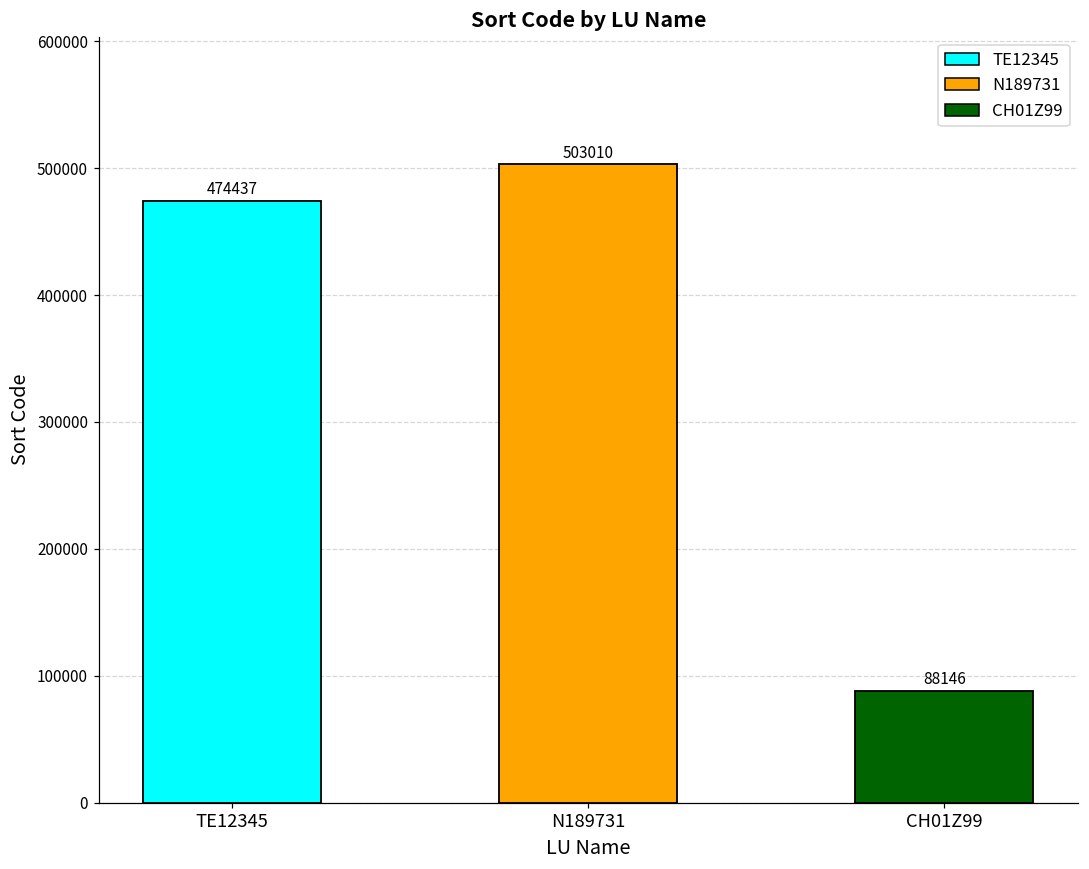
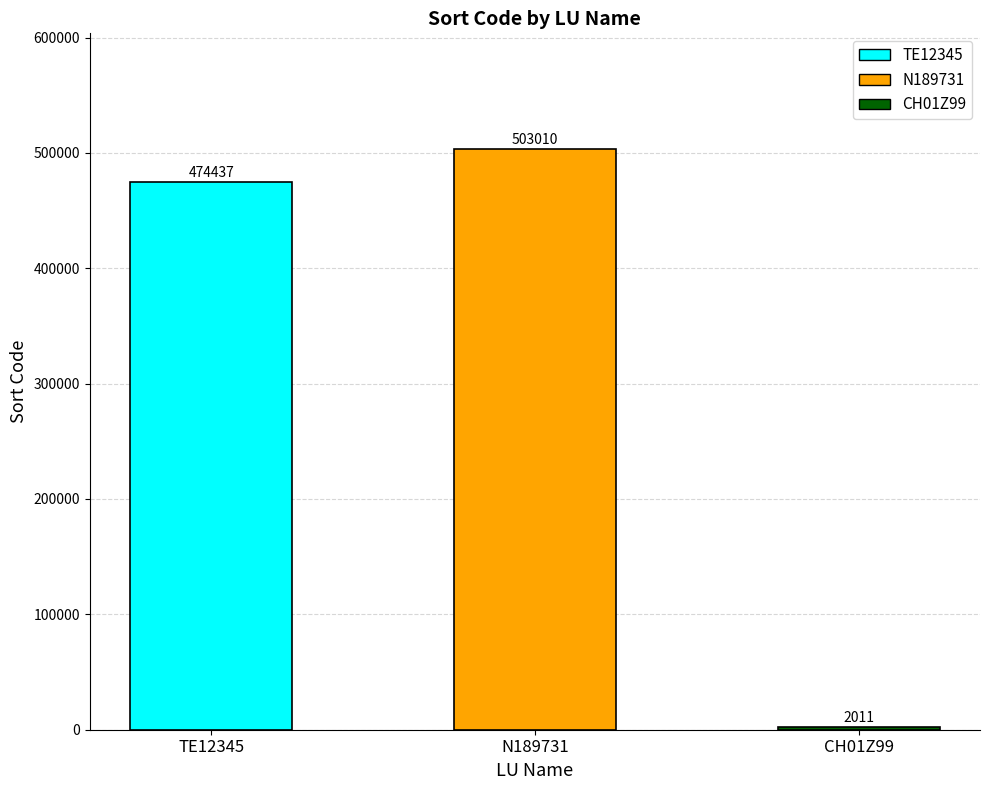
  {
    "TE12345": 474437,
    "N189731": 503010,
-   "CH01Z99": 88146
+   "CH01Z99": 2011
  }
